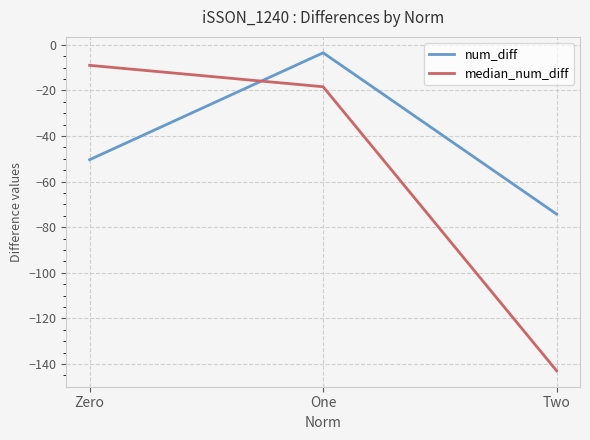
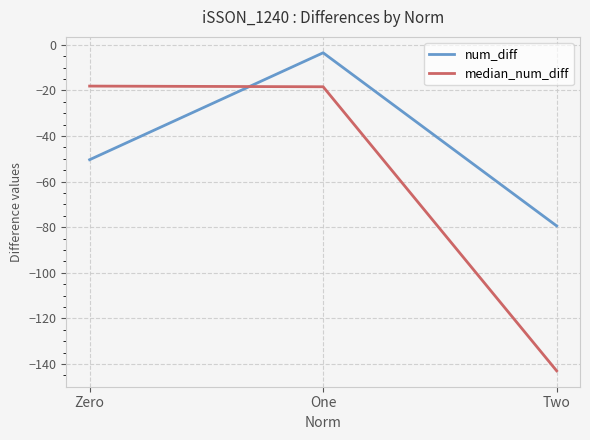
  {
    "num_diff": {
      "Zero": -50,
      "One": -3,
-     "Two": -74
+     "Two": -79
    },
    "median_num_diff": {
-     "Zero": -9,
+     "Zero": -18,
      "One": -18,
      "Two": -143
    }
  }
